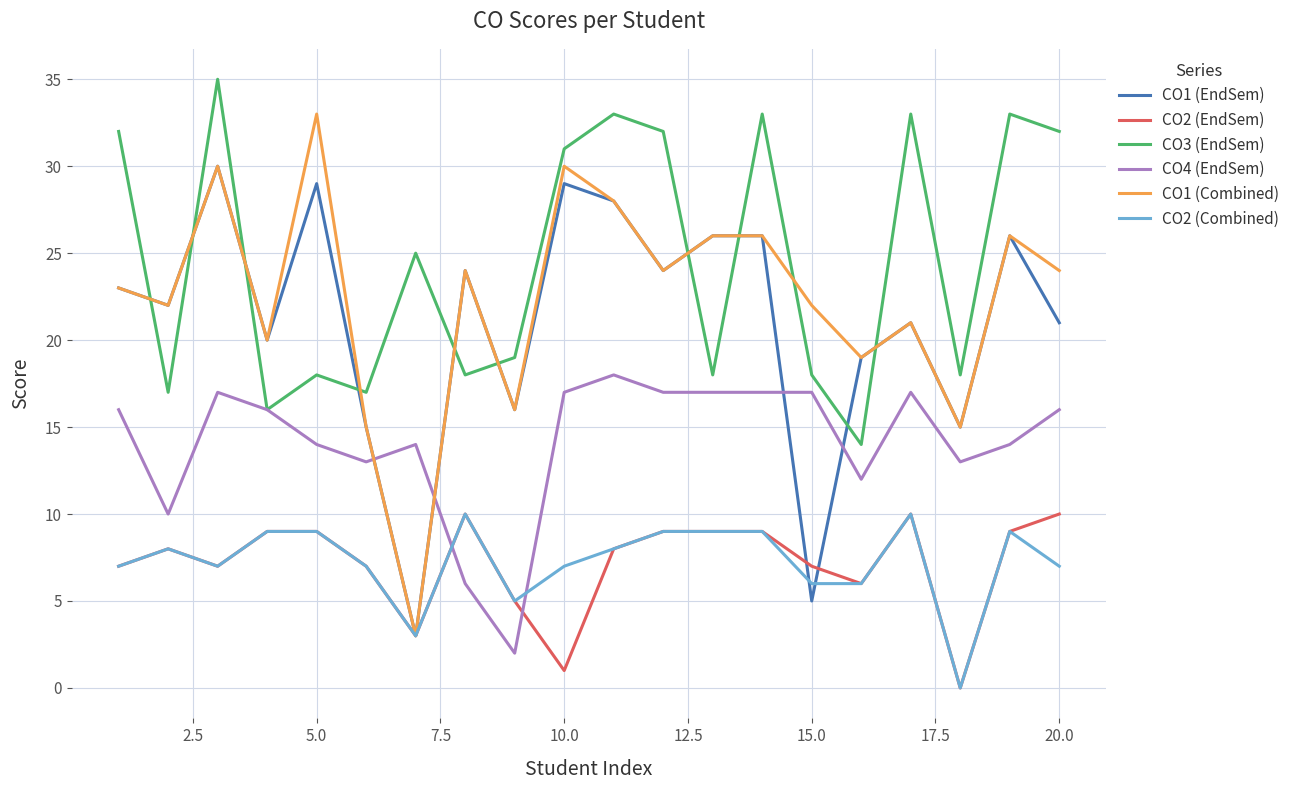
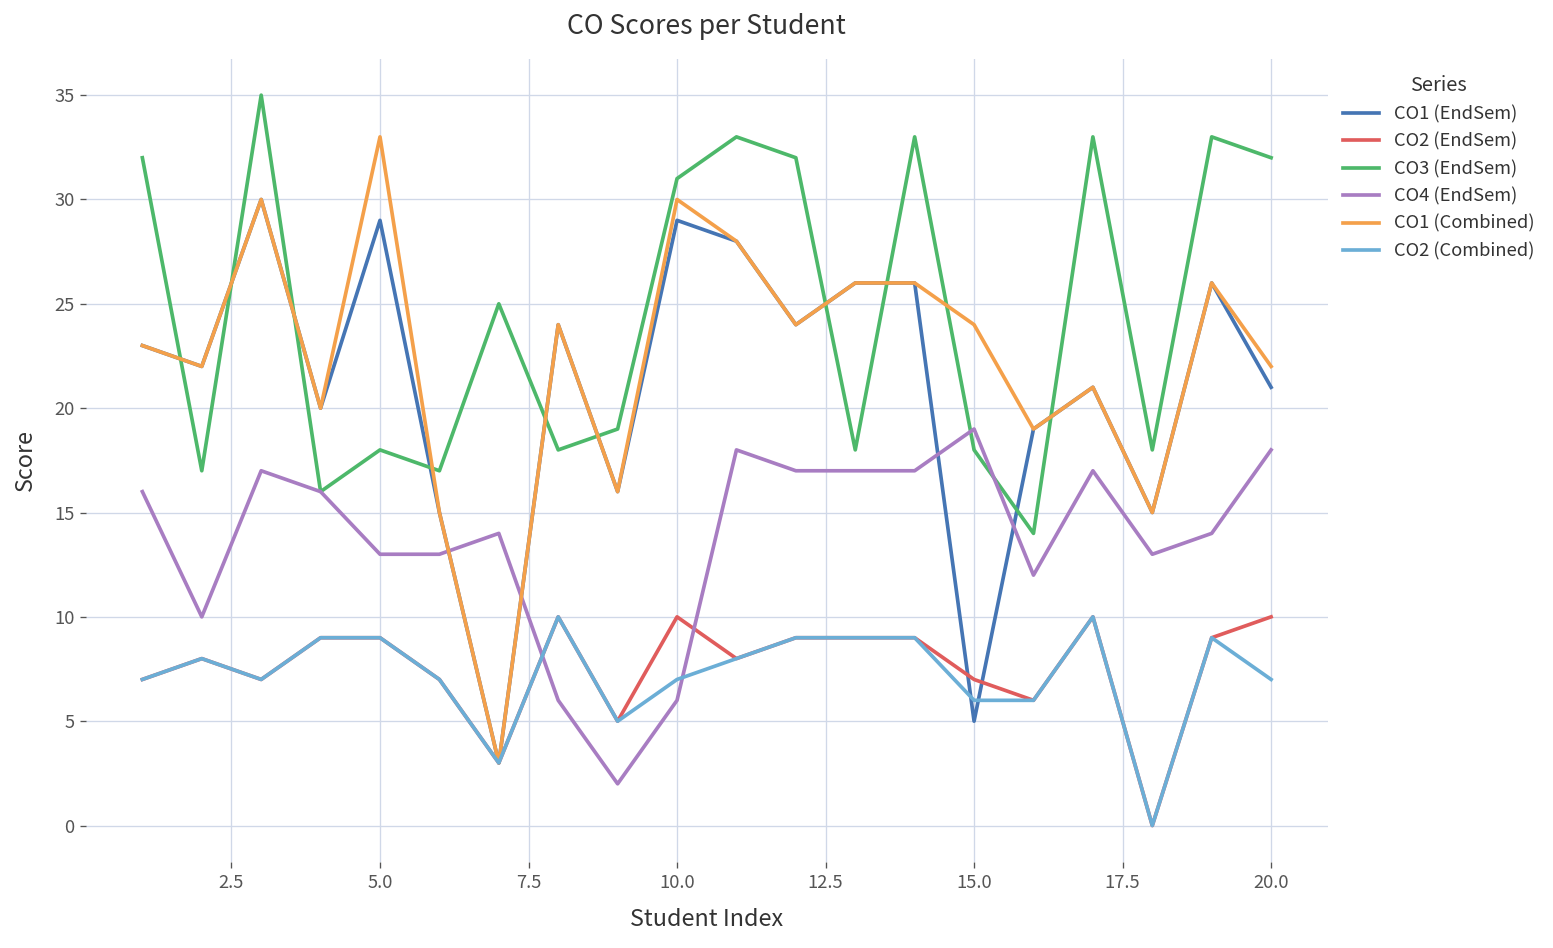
  {
    "CO1 (EndSem)": {
      "5.0": 29,
      "10.0": 29,
      "15.0": 5,
      "20.0": 21
    },
    "CO2 (EndSem)": {
-     "10.0": 1,
+     "10.0": 10,
      "15.0": 7,
      "20.0": 10
    },
    "CO3 (EndSem)": {
      "5.0": 18,
      "10.0": 31,
      "15.0": 18,
      "20.0": 32
    },
    "CO4 (EndSem)": {
-     "5.0": 14,
-     "10.0": 17,
-     "15.0": 17,
-     "20.0": 16
+     "5.0": 13,
+     "10.0": 6,
+     "15.0": 19,
+     "20.0": 18
    },
    "CO1 (Combined)": {
      "5.0": 33,
      "10.0": 30,
-     "15.0": 22,
-     "20.0": 24
+     "15.0": 24,
+     "20.0": 22
    },
    "CO2 (Combined)": {
      "10.0": 7,
      "15.0": 6,
      "20.0": 7
    }
  }
